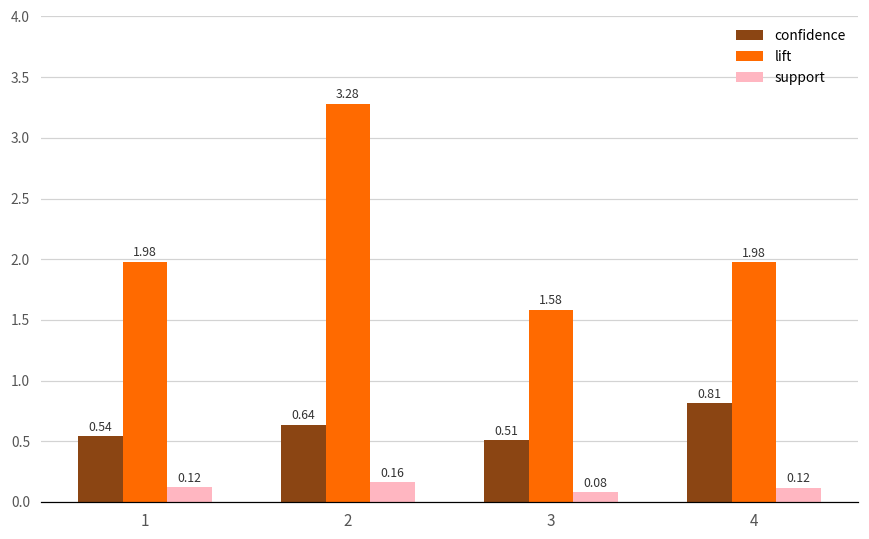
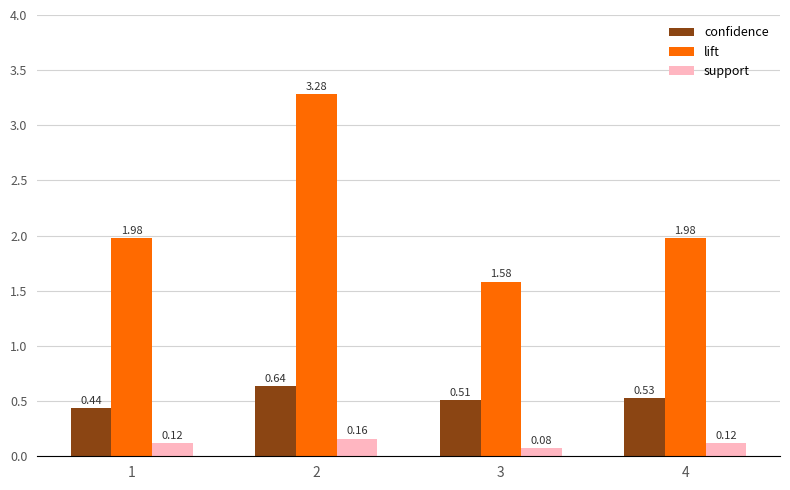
  {
    "confidence": {
-     "1": 0.54,
+     "1": 0.44,
      "2": 0.64,
      "3": 0.51,
-     "4": 0.81
+     "4": 0.53
    },
    "lift": {
      "1": 1.98,
      "2": 3.28,
      "3": 1.58,
      "4": 1.98
    },
    "support": {
      "1": 0.12,
      "2": 0.16,
      "3": 0.08,
      "4": 0.12
    }
  }
